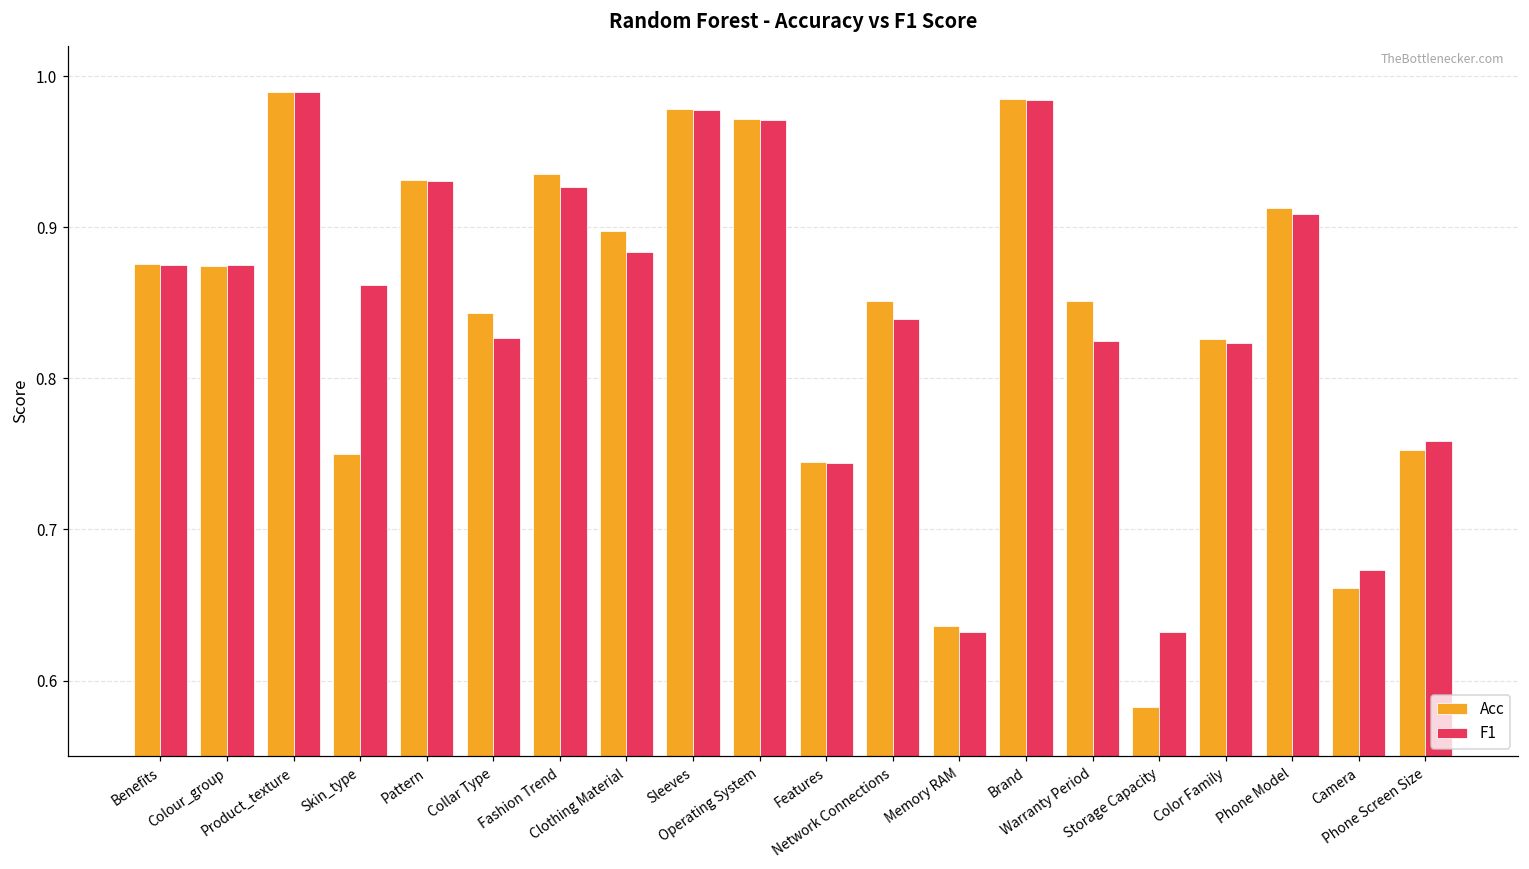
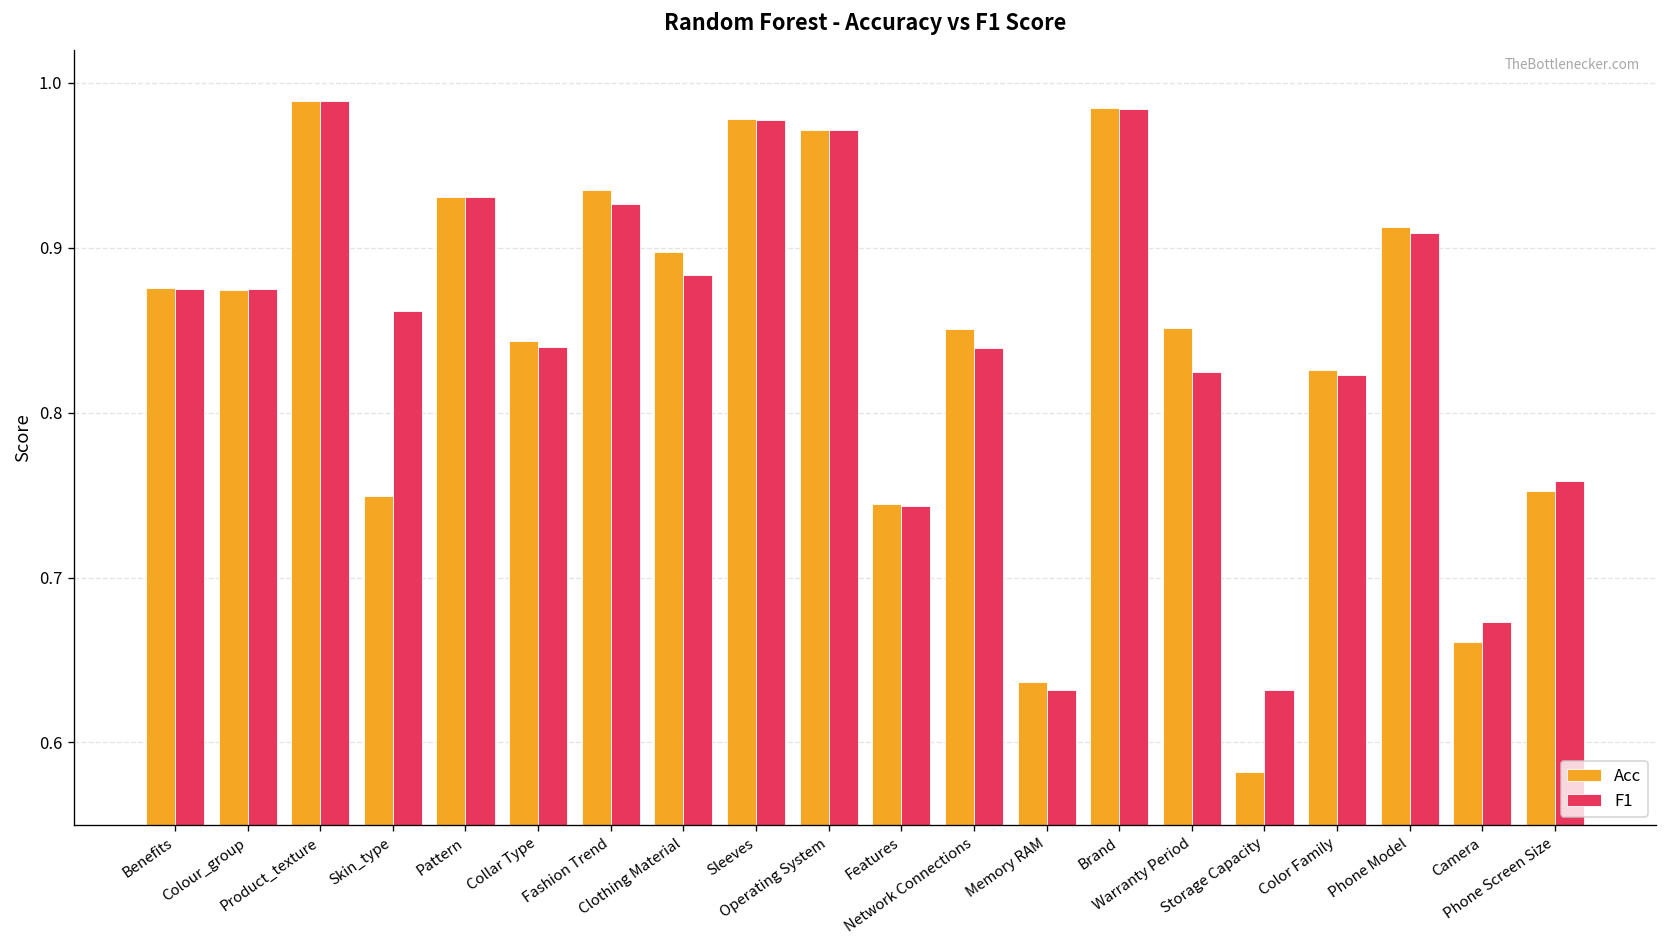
  {
    "Acc": {
      "Benefits": 0.876,
      "Colour_group": 0.875,
      "Product_texture": 0.989,
      "Skin_type": 0.750,
      "Pattern": 0.931,
      "Collar Type": 0.843,
      "Fashion Trend": 0.935,
      "Clothing Material": 0.897,
      "Sleeves": 0.978,
      "Operating System": 0.972,
      "Features": 0.745,
      "Network Connections": 0.851,
      "Memory RAM": 0.636,
      "Brand": 0.985,
      "Warranty Period": 0.851,
      "Storage Capacity": 0.582,
      "Color Family": 0.826,
      "Phone Model": 0.913,
      "Camera": 0.661,
      "Phone Screen Size": 0.752
    },
    "F1": {
      "Benefits": 0.875,
      "Colour_group": 0.875,
      "Product_texture": 0.989,
      "Skin_type": 0.862,
      "Pattern": 0.931,
-     "Collar Type": 0.827,
+     "Collar Type": 0.840,
      "Fashion Trend": 0.927,
      "Clothing Material": 0.883,
      "Sleeves": 0.978,
      "Operating System": 0.971,
      "Features": 0.744,
      "Network Connections": 0.840,
      "Memory RAM": 0.632,
      "Brand": 0.984,
      "Warranty Period": 0.825,
      "Storage Capacity": 0.632,
      "Color Family": 0.823,
      "Phone Model": 0.909,
      "Camera": 0.673,
      "Phone Screen Size": 0.759
    }
  }
